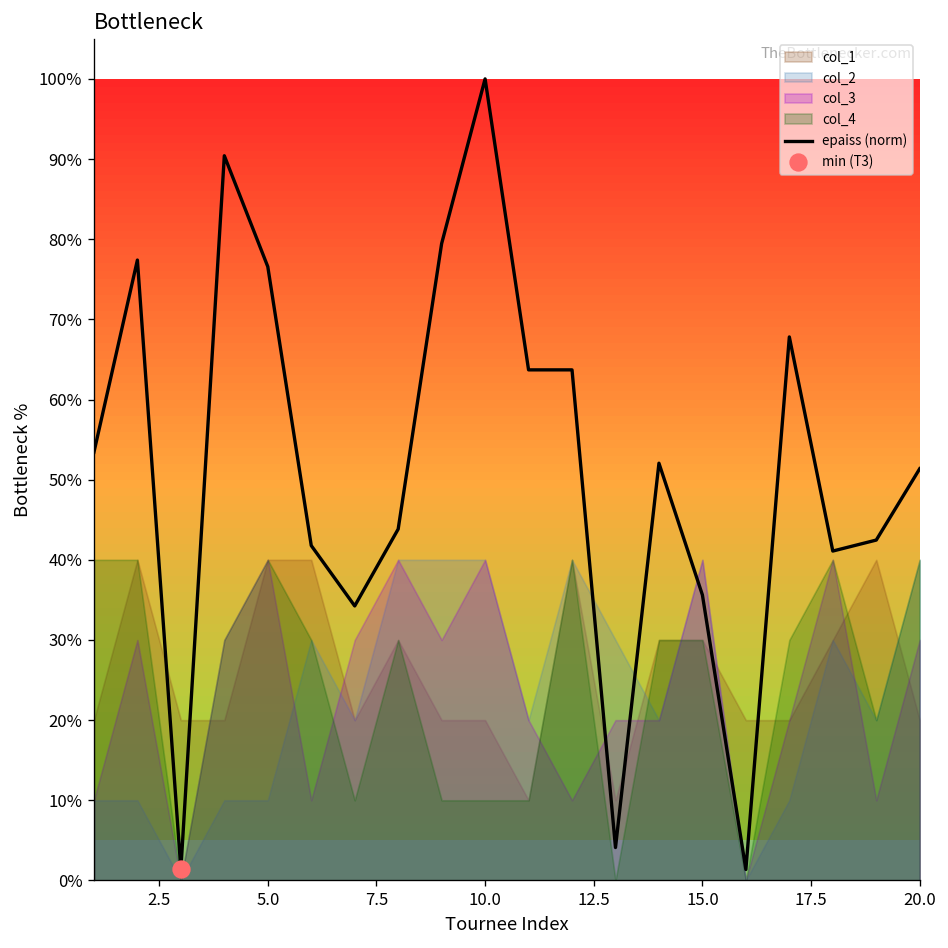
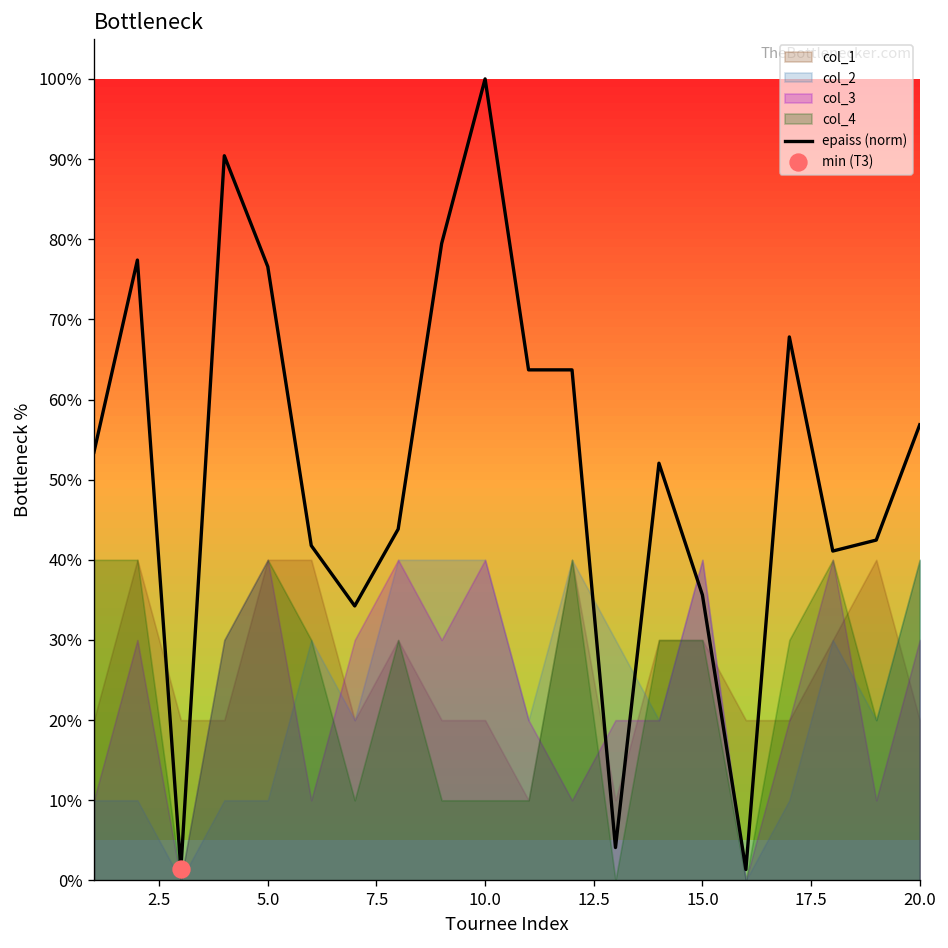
  {
    "epaiss (norm)": {
      "5.0": "77%",
      "10.0": "100%",
      "15.0": "36%",
-     "20.0": "51%"
+     "20.0": "57%"
    }
  }
